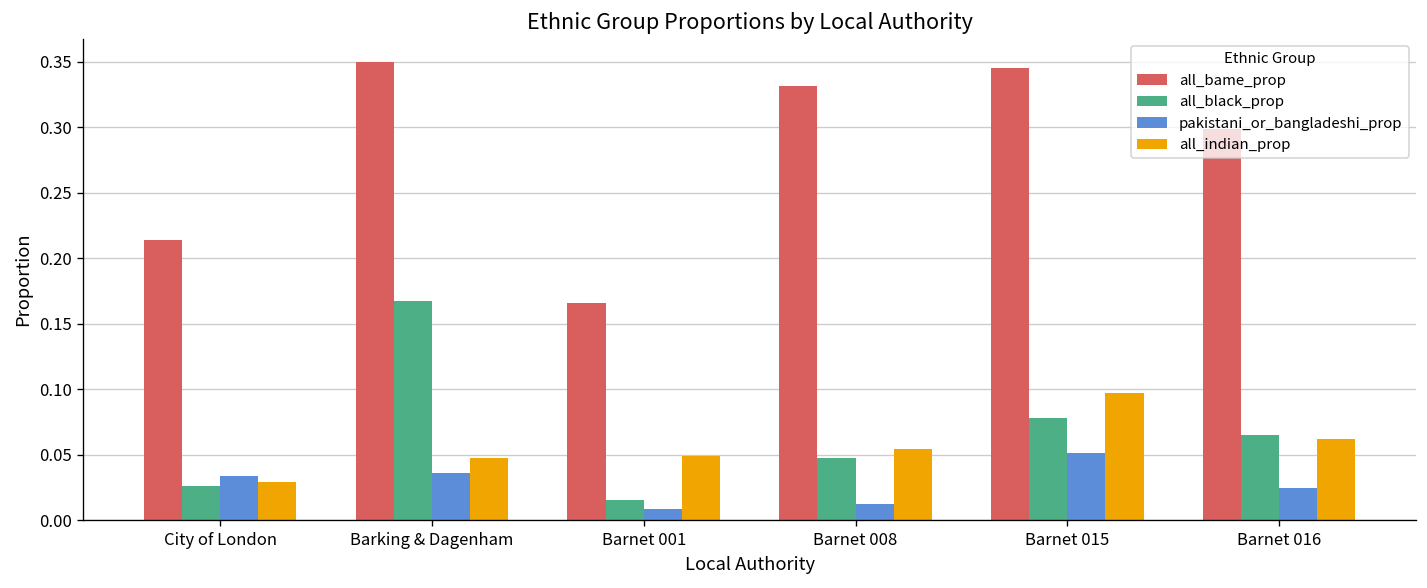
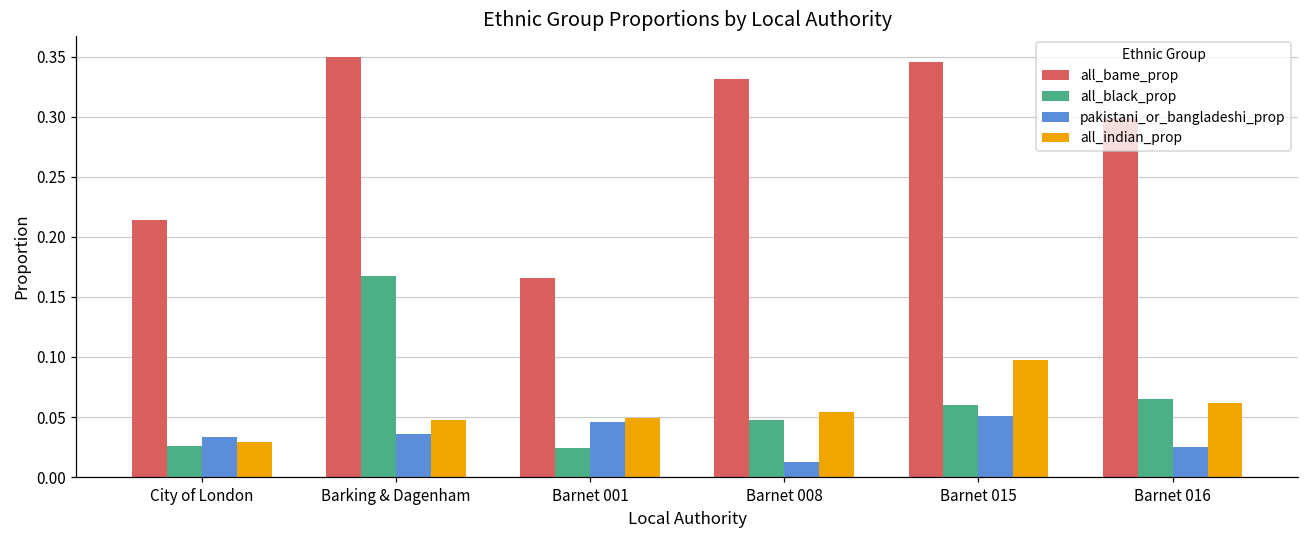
  {
    "all_bame_prop": {
      "City of London": 0.214,
      "Barking & Dagenham": 0.350,
      "Barnet 001": 0.166,
      "Barnet 008": 0.332,
      "Barnet 015": 0.345
    },
    "all_black_prop": {
      "City of London": 0.026,
      "Barking & Dagenham": 0.167,
-     "Barnet 001": 0.016,
+     "Barnet 001": 0.024,
      "Barnet 008": 0.048,
-     "Barnet 015": 0.079,
+     "Barnet 015": 0.060,
      "Barnet 016": 0.065
    },
    "pakistani_or_bangladeshi_prop": {
      "City of London": 0.034,
      "Barking & Dagenham": 0.036,
-     "Barnet 001": 0.009,
+     "Barnet 001": 0.046,
      "Barnet 008": 0.012,
      "Barnet 015": 0.051,
      "Barnet 016": 0.025
    },
    "all_indian_prop": {
      "City of London": 0.029,
      "Barking & Dagenham": 0.048,
      "Barnet 001": 0.049,
      "Barnet 008": 0.054,
      "Barnet 015": 0.097,
      "Barnet 016": 0.062
    }
  }
